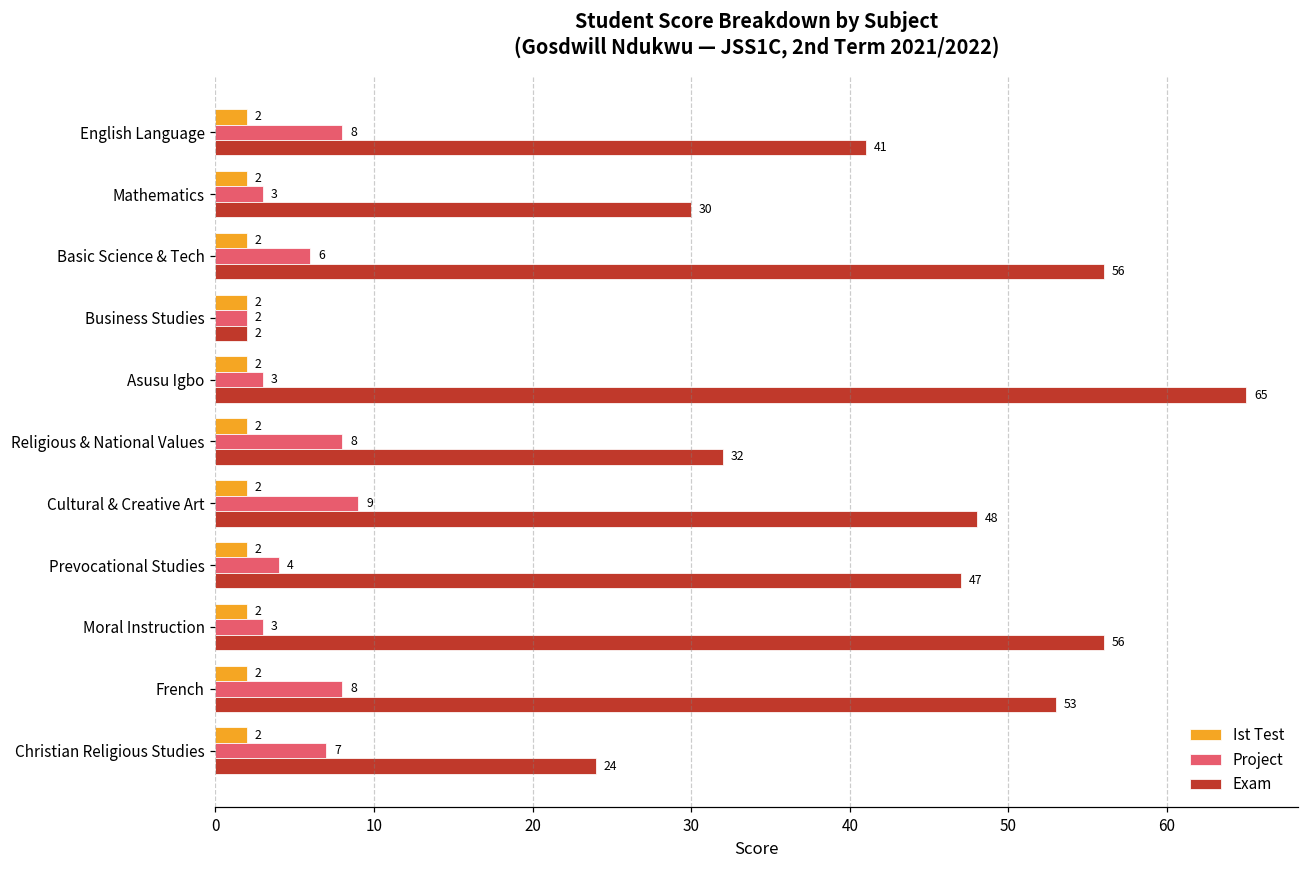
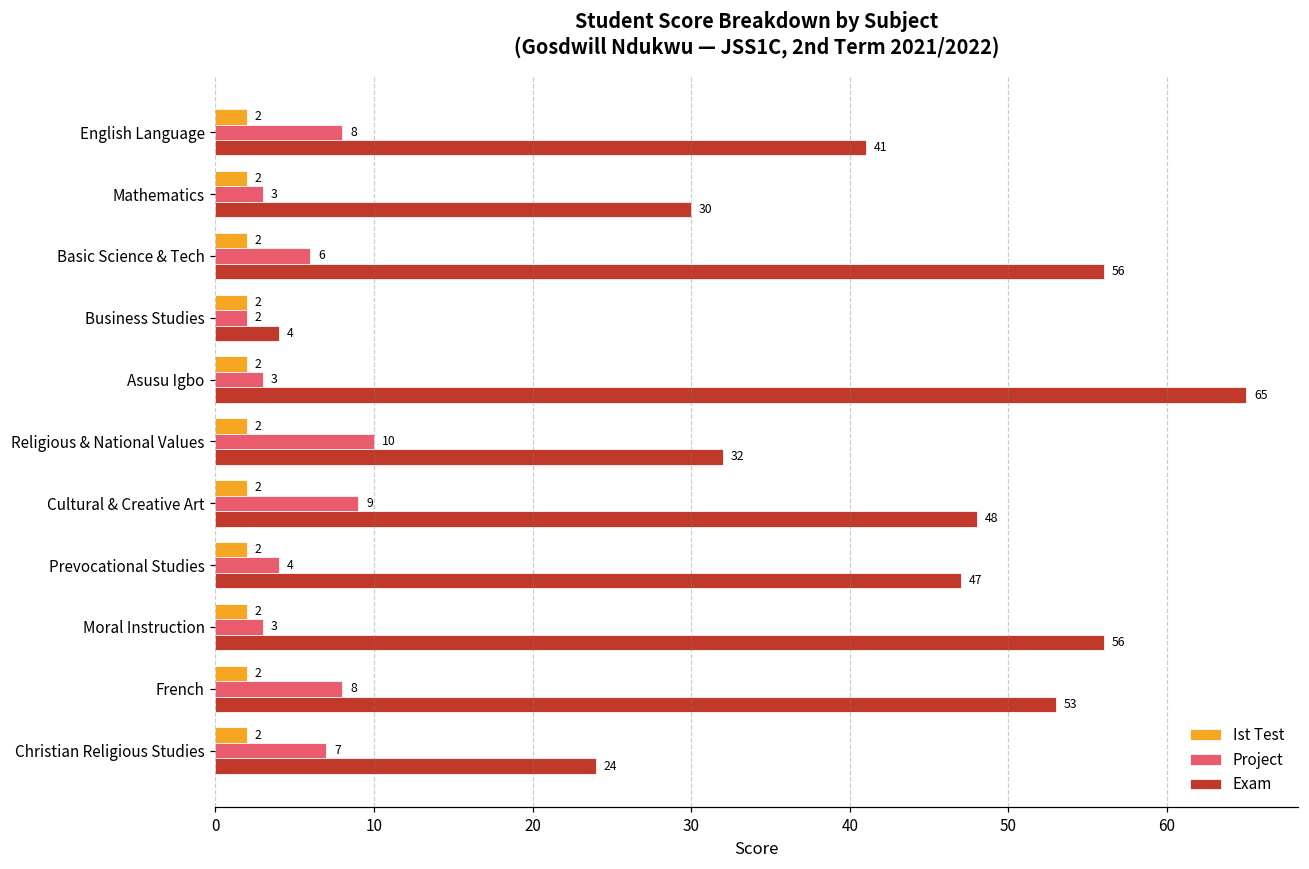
  {
    "Ist Test": {
      "English Language": 2,
      "Mathematics": 2,
      "Basic Science & Tech": 2,
      "Business Studies": 2,
      "Asusu Igbo": 2,
      "Religious & National Values": 2,
      "Cultural & Creative Art": 2,
      "Prevocational Studies": 2,
      "Moral Instruction": 2,
      "French": 2,
      "Christian Religious Studies": 2
    },
    "Project": {
      "English Language": 8,
      "Mathematics": 3,
      "Basic Science & Tech": 6,
      "Business Studies": 2,
      "Asusu Igbo": 3,
-     "Religious & National Values": 8,
+     "Religious & National Values": 10,
      "Cultural & Creative Art": 9,
      "Prevocational Studies": 4,
      "Moral Instruction": 3,
      "French": 8,
      "Christian Religious Studies": 7
    },
    "Exam": {
      "English Language": 41,
      "Mathematics": 30,
      "Basic Science & Tech": 56,
-     "Business Studies": 2,
+     "Business Studies": 4,
      "Asusu Igbo": 65,
      "Religious & National Values": 32,
      "Cultural & Creative Art": 48,
      "Prevocational Studies": 47,
      "Moral Instruction": 56,
      "French": 53,
      "Christian Religious Studies": 24
    }
  }
